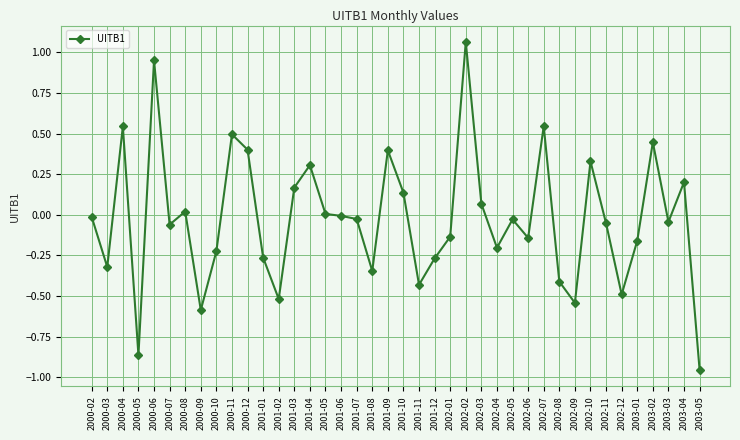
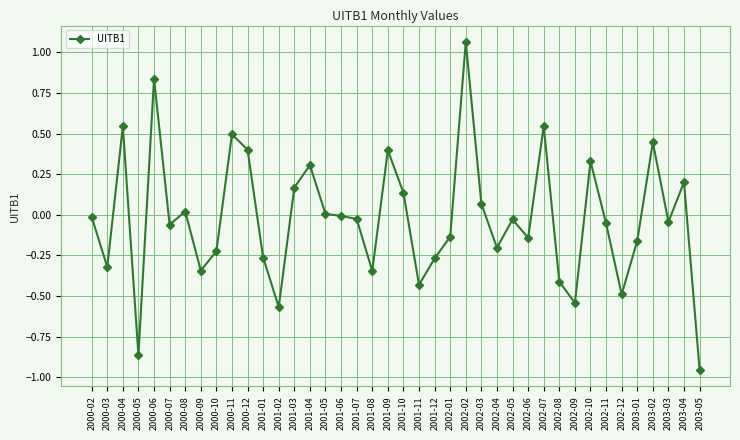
  {
    "2000-02": -0.01,
    "2000-03": -0.32,
    "2000-04": 0.54,
    "2000-05": -0.86,
-   "2000-06": 0.95,
+   "2000-06": 0.84,
    "2000-07": -0.06,
    "2000-08": 0.02,
-   "2000-09": -0.59,
+   "2000-09": -0.34,
    "2000-10": -0.22,
    "2000-11": 0.50,
    "2000-12": 0.40,
    "2001-01": -0.26,
-   "2001-02": -0.52,
+   "2001-02": -0.57,
    "2001-03": 0.17,
    "2001-04": 0.31,
    "2001-05": 0.01,
    "2001-06": -0.01,
    "2001-07": -0.03,
    "2001-08": -0.35,
    "2001-09": 0.40,
    "2001-10": 0.14,
    "2001-11": -0.43,
    "2001-12": -0.27,
    "2002-01": -0.14,
    "2002-02": 1.06,
    "2002-03": 0.07,
    "2002-04": -0.20,
    "2002-05": -0.03,
    "2002-06": -0.14,
    "2002-07": 0.55,
    "2002-08": -0.41,
    "2002-09": -0.54,
    "2002-10": 0.33,
    "2002-11": -0.05,
    "2002-12": -0.49,
    "2003-01": -0.16,
    "2003-02": 0.45,
    "2003-03": -0.04,
    "2003-04": 0.20,
    "2003-05": -0.96
  }
